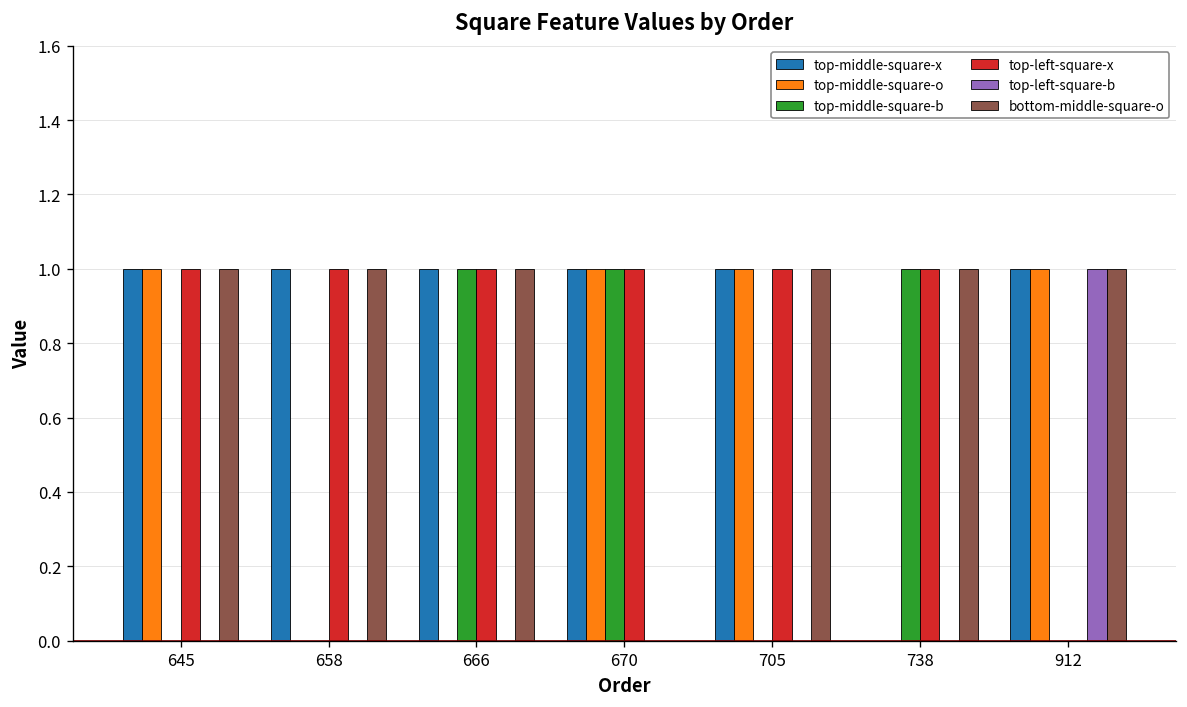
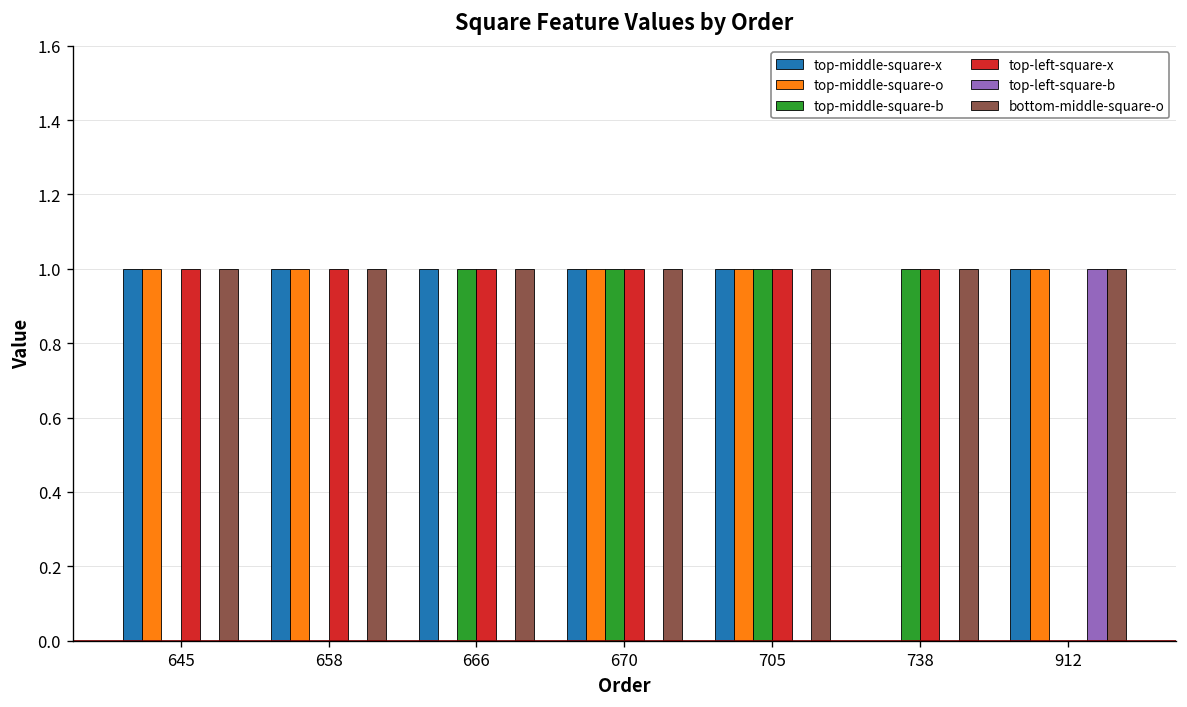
  {
    "top-middle-square-x": {
      "645": 1,
      "658": 1,
      "666": 1,
      "670": 1,
      "705": 1,
      "738": 0,
      "912": 1
    },
    "top-middle-square-o": {
      "645": 1,
-     "658": 0,
+     "658": 1,
      "666": 0,
      "670": 1,
      "705": 1,
      "738": 0,
      "912": 1
    },
    "top-middle-square-b": {
      "645": 0,
      "658": 0,
      "666": 1,
      "670": 1,
-     "705": 0,
+     "705": 1,
      "738": 1,
      "912": 0
    },
    "top-left-square-x": {
      "645": 1,
      "658": 1,
      "666": 1,
      "670": 1,
      "705": 1,
      "738": 1,
      "912": 0
    },
    "top-left-square-b": {
      "645": 0,
      "658": 0,
      "666": 0,
      "670": 0,
      "705": 0,
      "738": 0,
      "912": 1
    },
    "bottom-middle-square-o": {
      "645": 1,
      "658": 1,
      "666": 1,
-     "670": 0,
+     "670": 1,
      "705": 1,
      "738": 1,
      "912": 1
    }
  }
